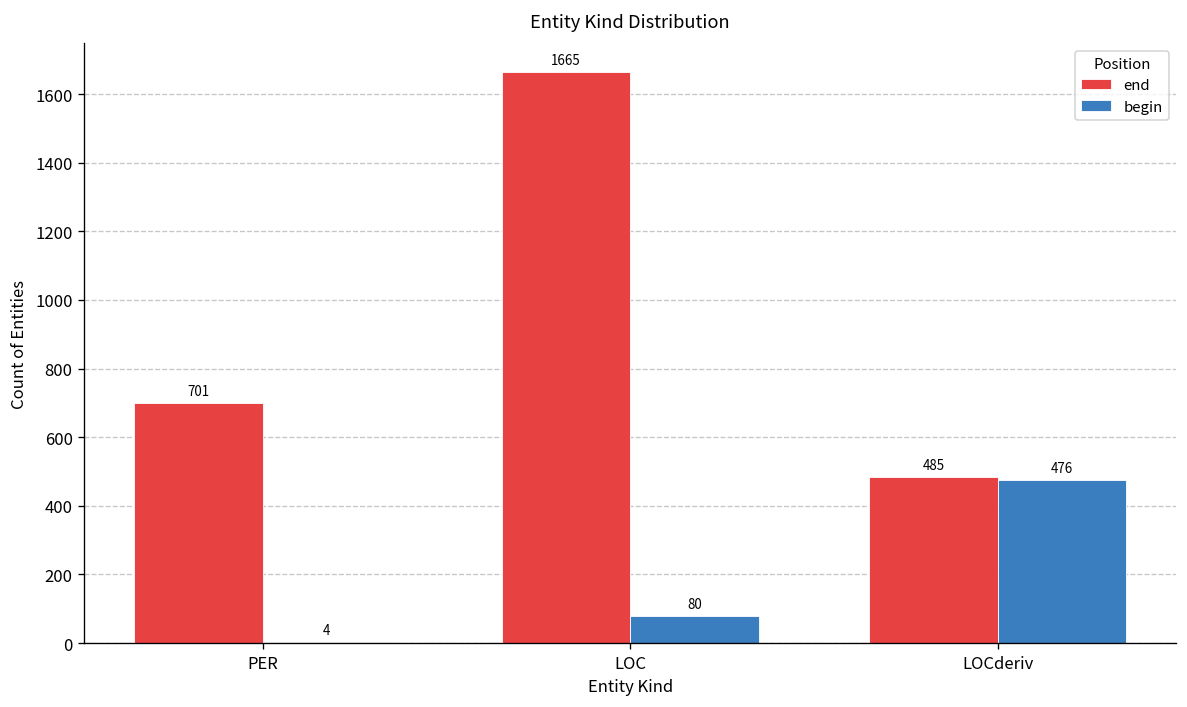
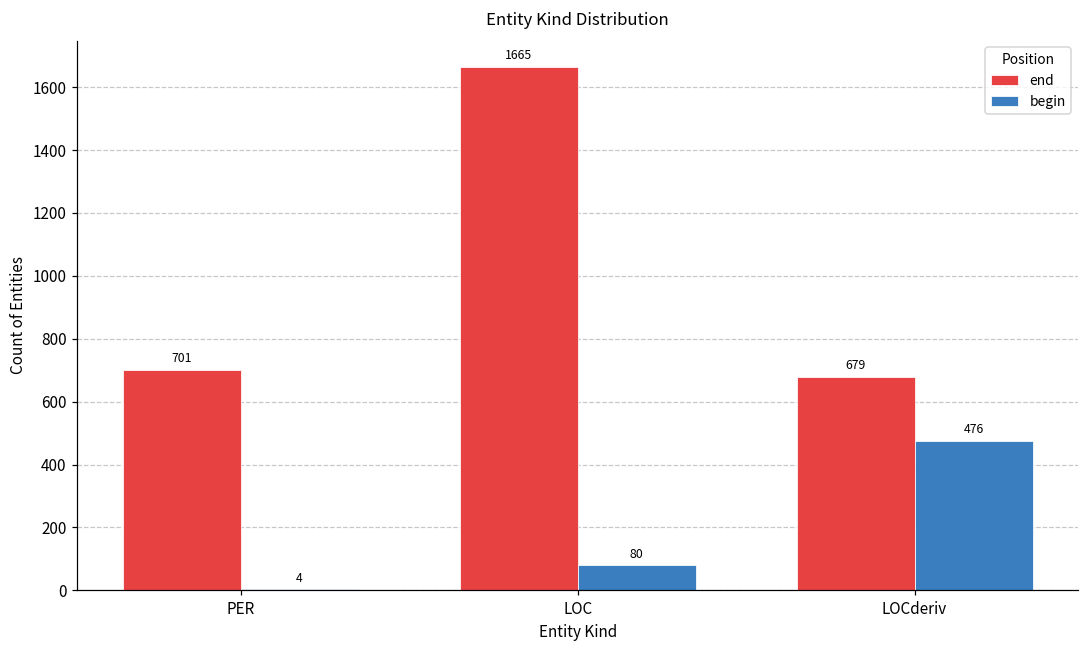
  {
    "end": {
      "PER": 701,
      "LOC": 1665,
-     "LOCderiv": 485
+     "LOCderiv": 679
    },
    "begin": {
      "PER": 4,
      "LOC": 80,
      "LOCderiv": 476
    }
  }
